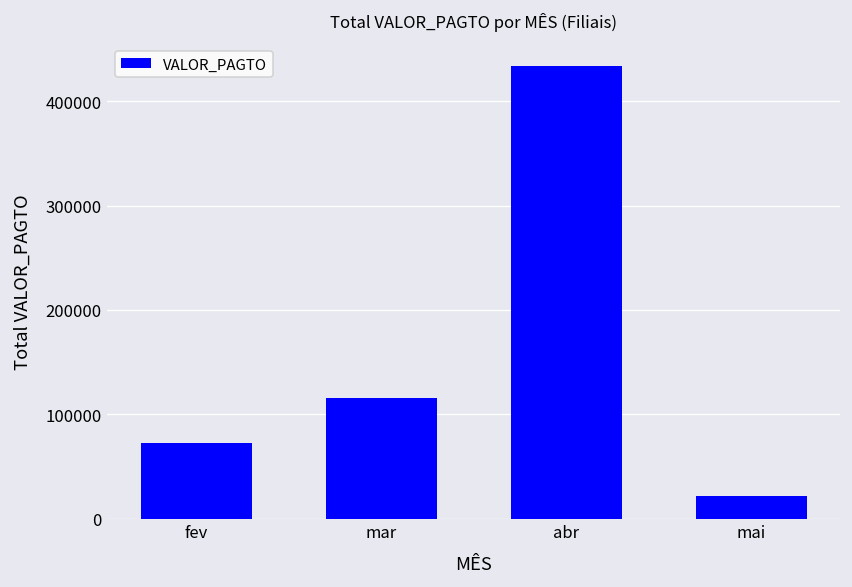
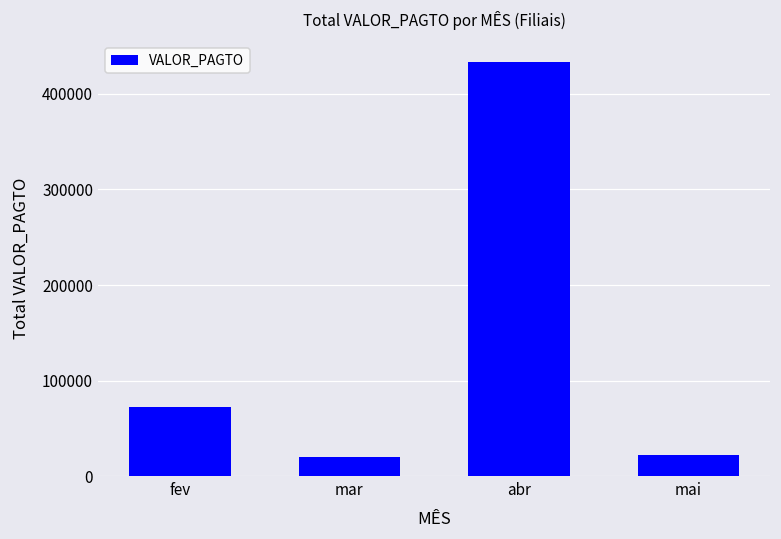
  {
    "fev": 70000,
-   "mar": 120000,
+   "mar": 20000,
    "abr": 430000,
    "mai": 20000
  }
